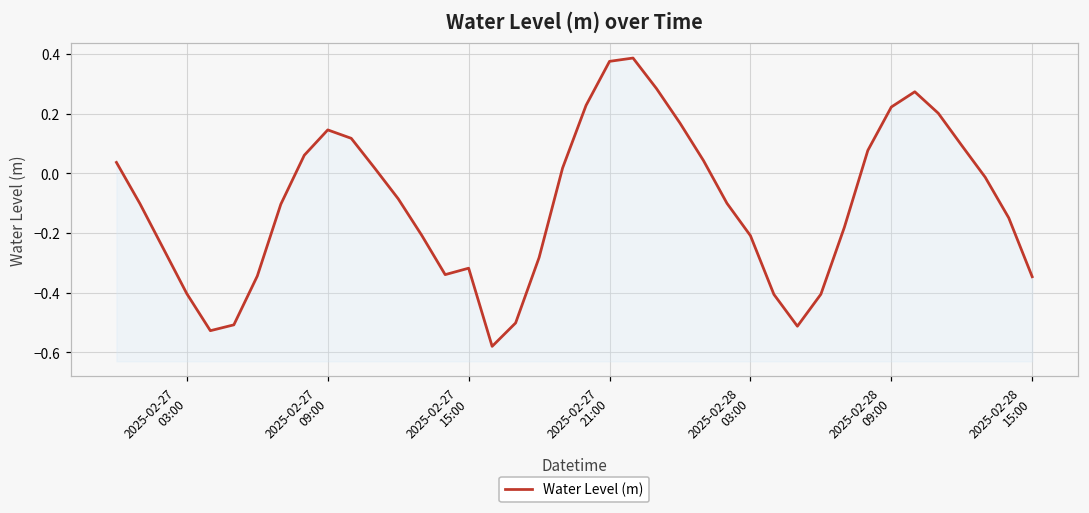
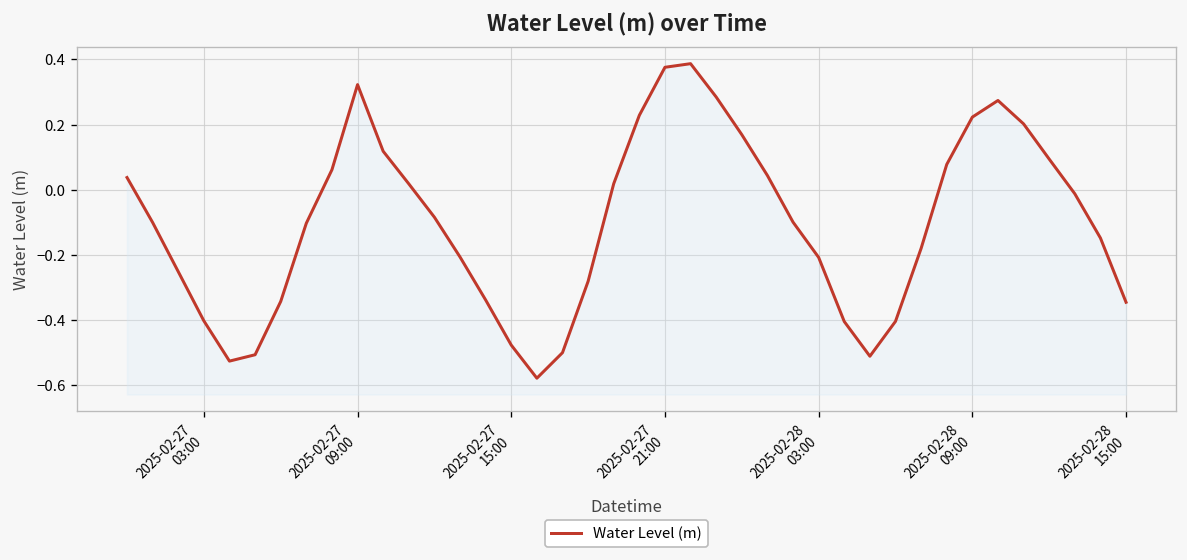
  {
    "2025-02-27 03:00": -0.40,
-   "2025-02-27 09:00": 0.15,
-   "2025-02-27 15:00": -0.32,
+   "2025-02-27 09:00": 0.32,
+   "2025-02-27 15:00": -0.48,
    "2025-02-27 21:00": 0.38,
    "2025-02-28 03:00": -0.21,
    "2025-02-28 09:00": 0.22,
    "2025-02-28 15:00": -0.35
  }
